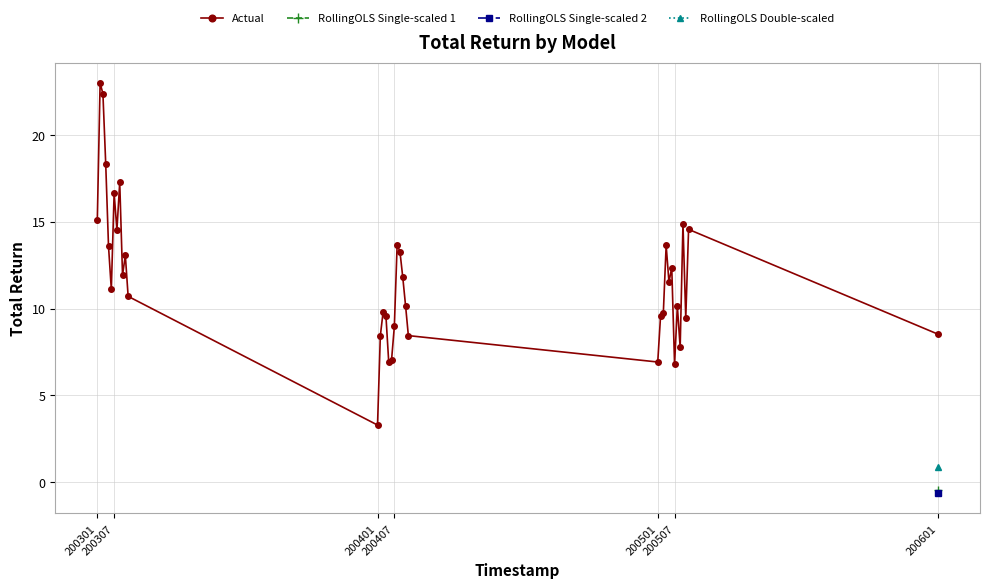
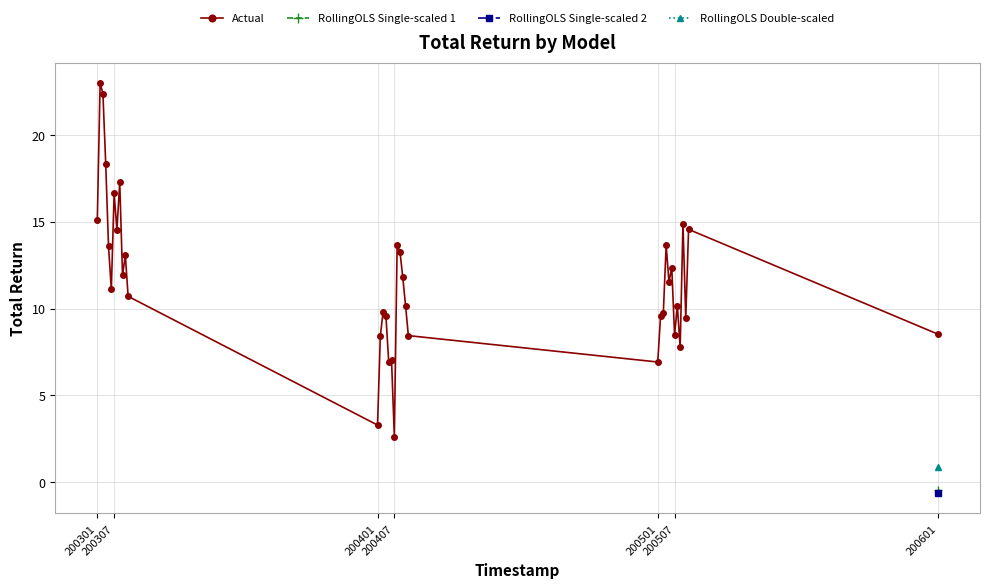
  {
    "Actual": {
      "200301": 15.1,
      "200307": 16.6,
      "200401": 3.3,
-     "200407": 9.0,
+     "200407": 2.6,
      "200501": 6.9,
-     "200507": 6.8,
+     "200507": 8.5,
      "200601": 8.5
    },
    "RollingOLS Single-scaled 1": {
      "200601": -0.4
    },
    "RollingOLS Single-scaled 2": {
      "200601": -0.6
    },
    "RollingOLS Double-scaled": {
      "200601": 0.9
    }
  }
